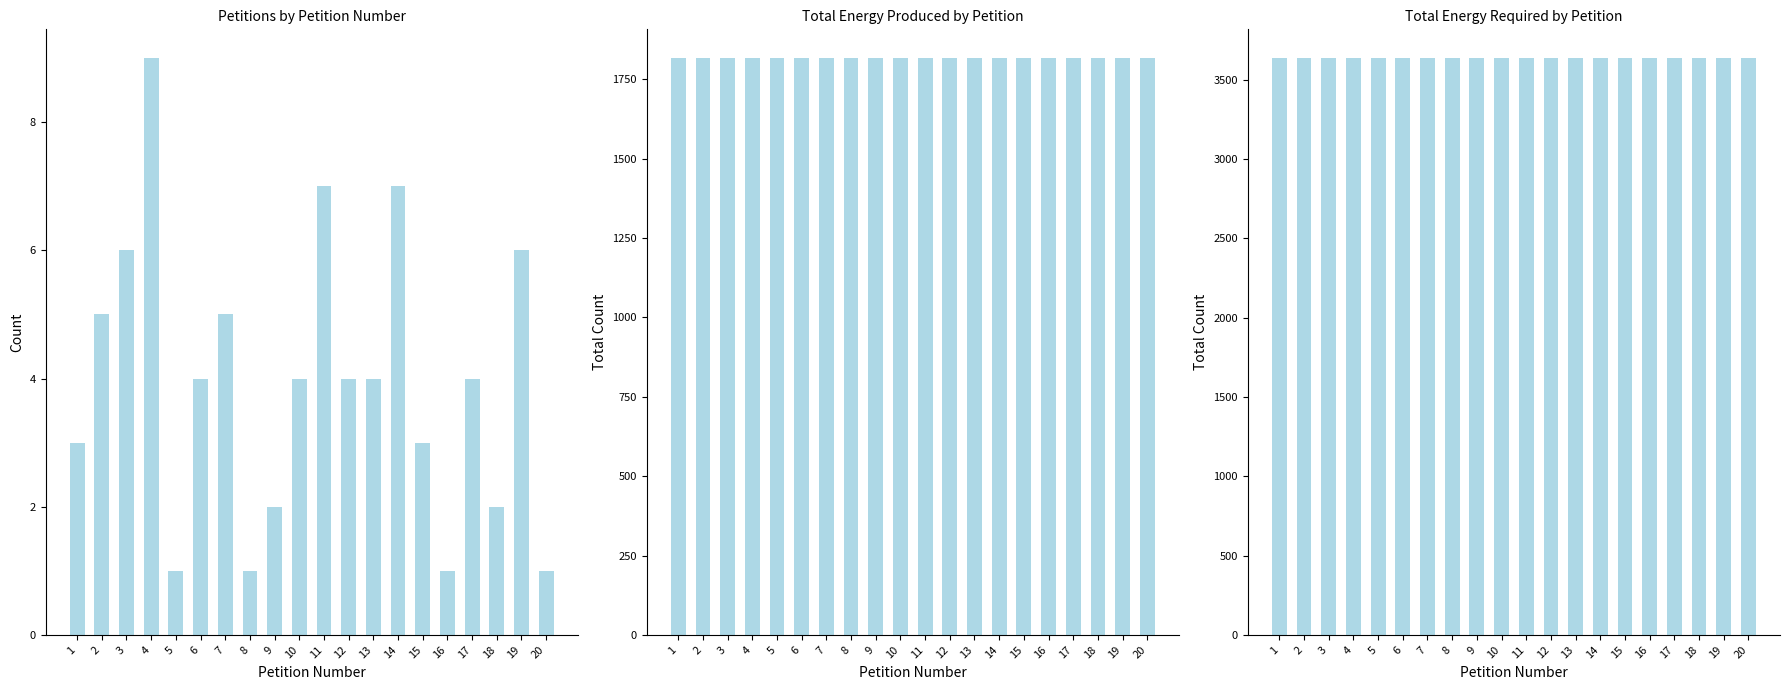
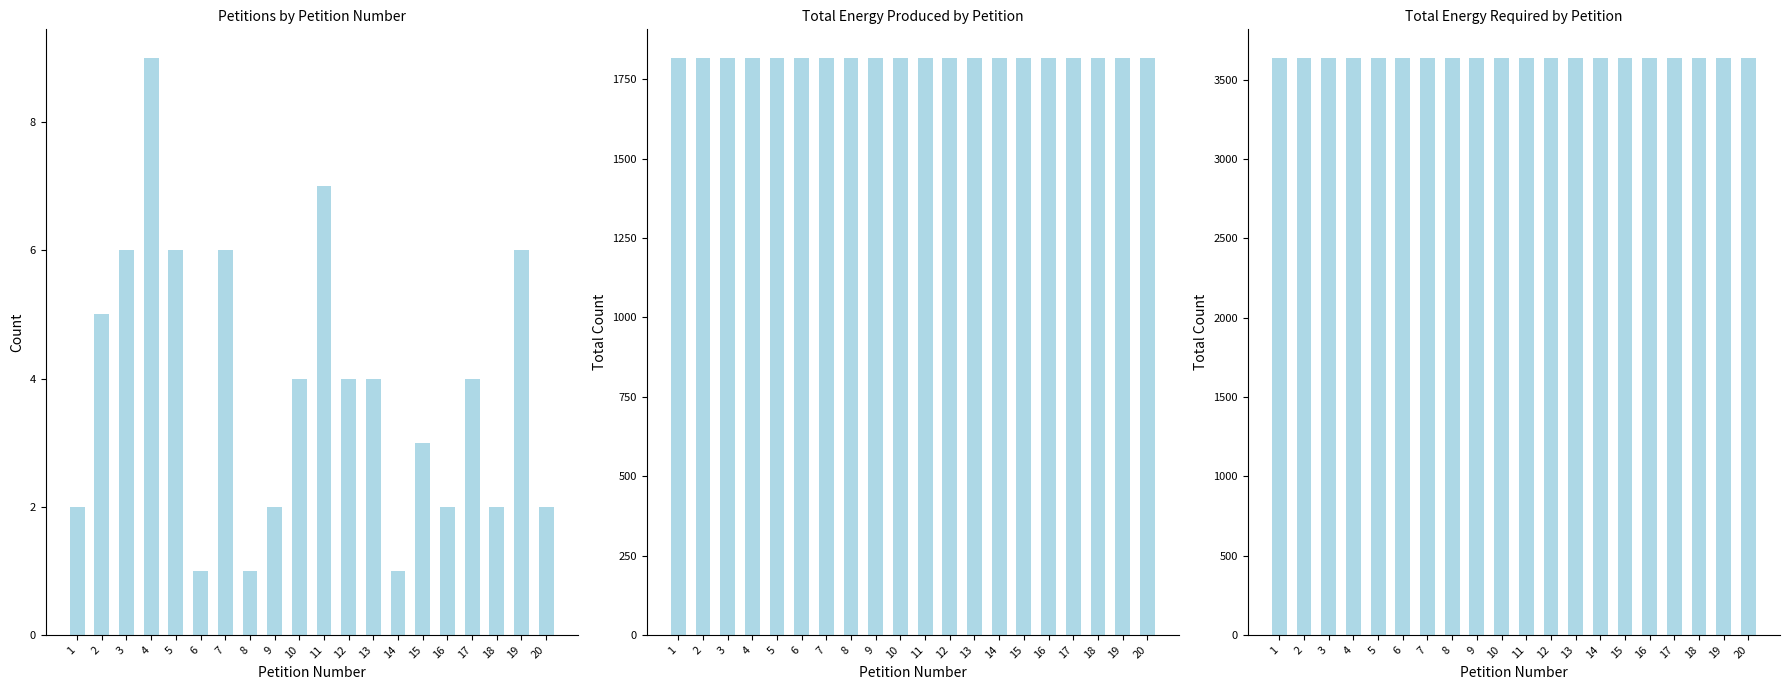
  {
    "Petitions by Petition Number": {
-     "1": 3,
+     "1": 2,
      "2": 5,
      "3": 6,
      "4": 9,
-     "5": 1,
-     "6": 4,
-     "7": 5,
+     "5": 6,
+     "6": 1,
+     "7": 6,
      "8": 1,
      "9": 2,
      "10": 4,
      "11": 7,
      "12": 4,
      "13": 4,
-     "14": 7,
+     "14": 1,
      "15": 3,
-     "16": 1,
+     "16": 2,
      "17": 4,
      "18": 2,
      "19": 6,
-     "20": 1
+     "20": 2
    },
    "Total Energy Produced by Petition": {
      "1": 1820,
      "2": 1820,
      "3": 1820,
      "4": 1820,
      "5": 1820,
      "6": 1820,
      "7": 1820,
      "8": 1820,
      "9": 1820,
      "10": 1820,
      "11": 1820,
      "12": 1820,
      "13": 1820,
      "14": 1820,
      "15": 1820,
      "16": 1820,
      "17": 1820,
      "18": 1820,
      "19": 1820,
      "20": 1820
    },
    "Total Energy Required by Petition": {
      "1": 3640,
      "2": 3640,
      "3": 3640,
      "4": 3640,
      "5": 3640,
      "6": 3640,
      "7": 3640,
      "8": 3640,
      "9": 3640,
      "10": 3640,
      "11": 3640,
      "12": 3640,
      "13": 3640,
      "14": 3640,
      "15": 3640,
      "16": 3640,
      "17": 3640,
      "18": 3640,
      "19": 3640,
      "20": 3640
    }
  }
